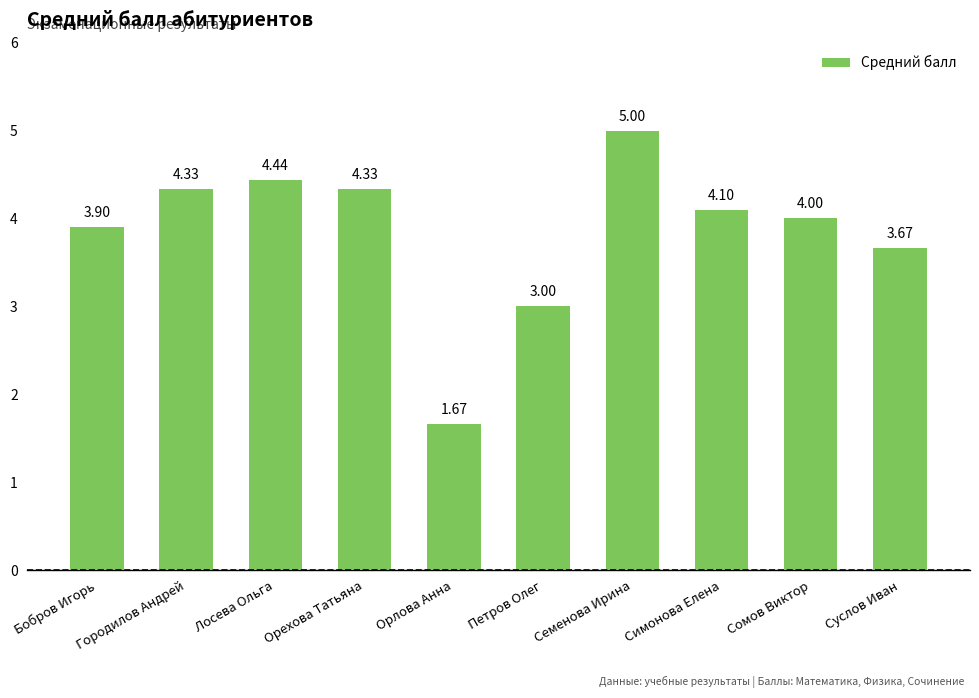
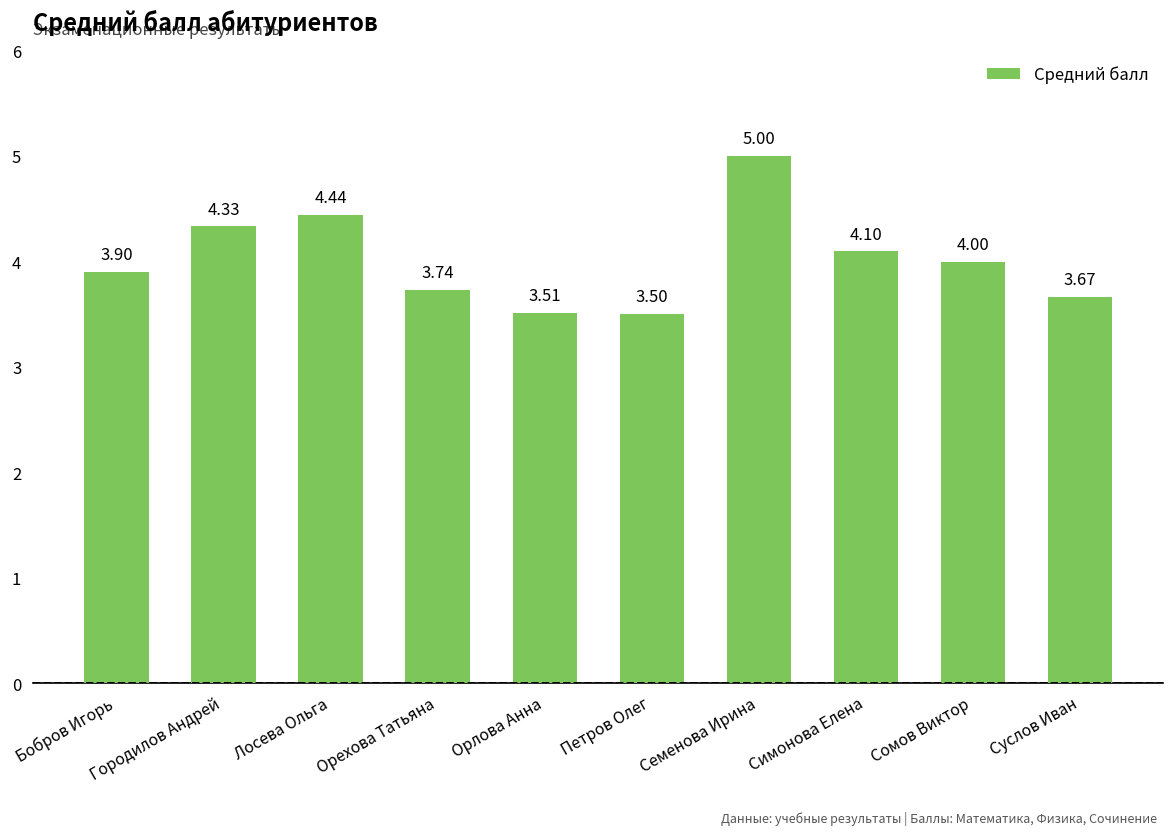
  {
    "Бобров Игорь": 3.90,
    "Городилов Андрей": 4.33,
    "Лосева Ольга": 4.44,
-   "Орехова Татьяна": 4.33,
-   "Орлова Анна": 1.67,
-   "Петров Олег": 3.00,
+   "Орехова Татьяна": 3.74,
+   "Орлова Анна": 3.51,
+   "Петров Олег": 3.50,
    "Семенова Ирина": 5.00,
    "Симонова Елена": 4.10,
    "Сомов Виктор": 4.00,
    "Суслов Иван": 3.67
  }
